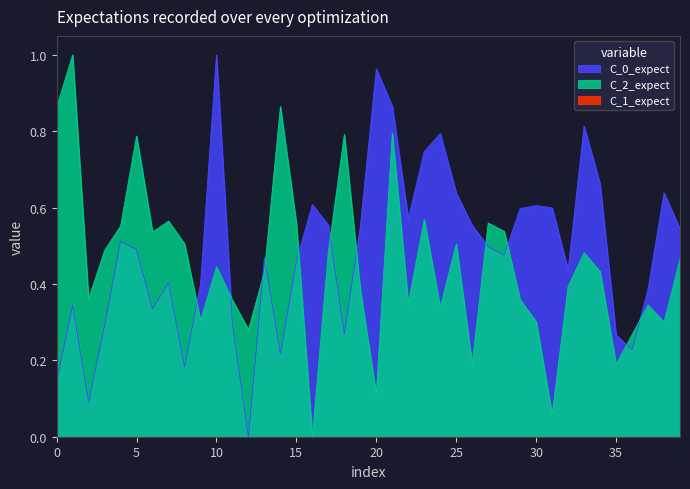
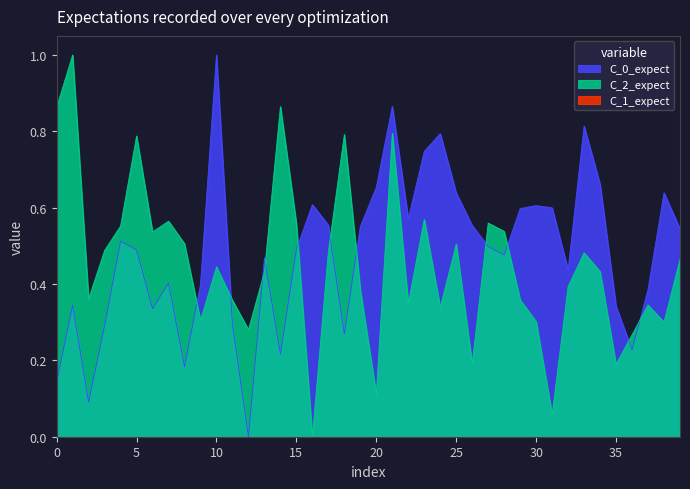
  {
    "C_0_expect": {
      "0": 0.14,
      "5": 0.49,
      "10": 1.00,
-     "15": 0.46,
-     "20": 0.96,
+     "15": 0.49,
+     "20": 0.65,
      "25": 0.64,
      "30": 0.61,
-     "35": 0.27
+     "35": 0.34
    },
    "C_2_expect": {
      "0": 0.86,
      "5": 0.79,
      "10": 0.45,
      "15": 0.56,
      "20": 0.11,
      "25": 0.50,
      "30": 0.30,
      "35": 0.19
    },
    "C_1_expect": {
      "0": 0.00,
      "5": 0.00,
      "10": 0.00,
      "15": 0.00,
      "20": 0.00,
      "25": 0.00,
      "30": 0.00,
      "35": 0.00
    }
  }
